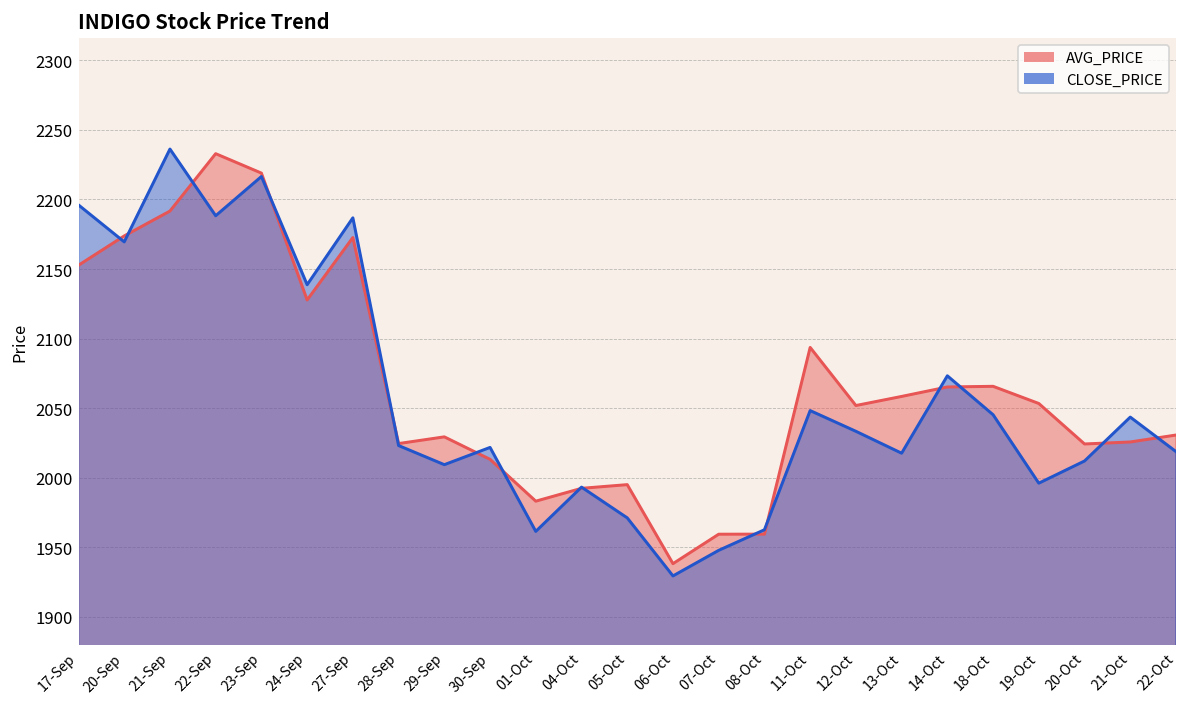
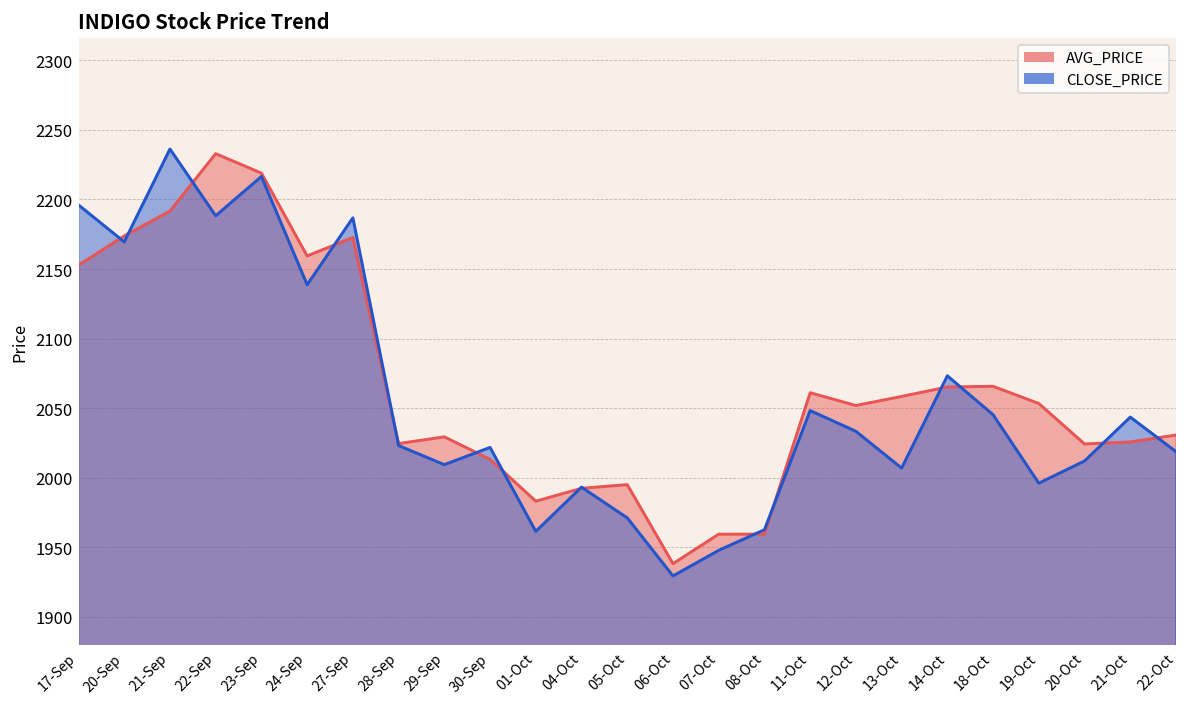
  {
    "AVG_PRICE": {
      "17-Sep": 2153,
      "20-Sep": 2174,
      "21-Sep": 2192,
      "22-Sep": 2233,
      "23-Sep": 2219,
-     "24-Sep": 2128,
+     "24-Sep": 2159,
      "27-Sep": 2173,
      "29-Sep": 2029,
      "30-Sep": 2013,
      "01-Oct": 1983,
      "05-Oct": 1995,
      "06-Oct": 1938,
      "07-Oct": 1959,
      "08-Oct": 1959,
-     "11-Oct": 2094,
+     "11-Oct": 2061,
      "12-Oct": 2052,
      "13-Oct": 2058,
      "14-Oct": 2065,
      "18-Oct": 2066,
      "19-Oct": 2053,
      "20-Oct": 2024,
      "21-Oct": 2026,
      "22-Oct": 2031
    },
    "CLOSE_PRICE": {
      "17-Sep": 2196,
      "20-Sep": 2170,
      "21-Sep": 2236,
      "22-Sep": 2188,
      "23-Sep": 2217,
      "24-Sep": 2139,
      "27-Sep": 2187,
      "29-Sep": 2009,
      "30-Sep": 2022,
      "01-Oct": 1961,
      "05-Oct": 1971,
      "06-Oct": 1929,
      "07-Oct": 1948,
      "08-Oct": 1963,
      "11-Oct": 2048,
      "12-Oct": 2033,
-     "13-Oct": 2018,
+     "13-Oct": 2007,
      "14-Oct": 2073,
      "18-Oct": 2045,
      "19-Oct": 1996,
      "20-Oct": 2012,
      "21-Oct": 2044,
      "22-Oct": 2019
    }
  }
